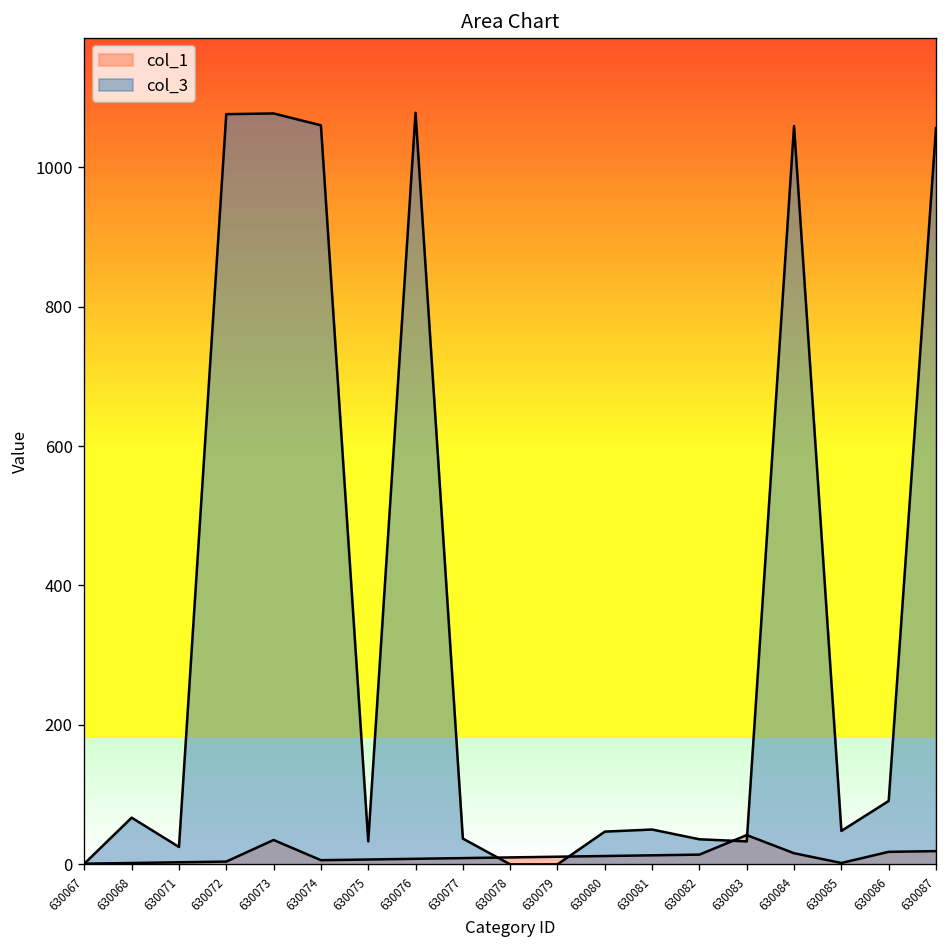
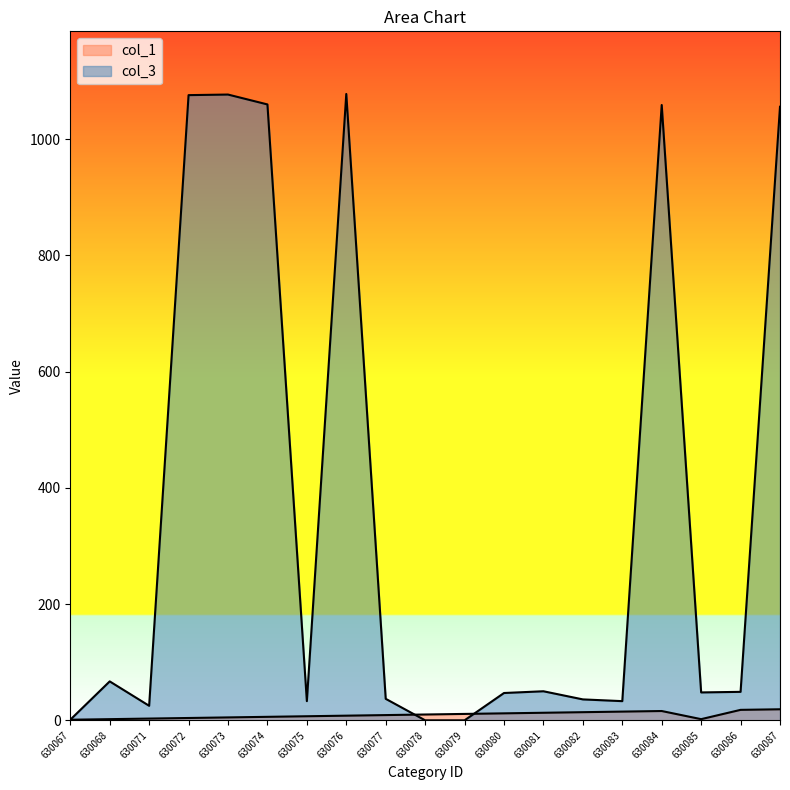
  {
    "col_1": {
      "630068": 0,
      "630071": 0,
      "630072": 0,
-     "630073": 40,
+     "630073": 10,
      "630074": 10,
      "630075": 10,
      "630076": 10,
      "630077": 10,
      "630078": 10,
      "630079": 10,
      "630080": 10,
      "630081": 10,
      "630082": 10,
-     "630083": 40,
+     "630083": 20,
      "630084": 20,
      "630085": 0,
      "630086": 20,
      "630087": 20
    },
    "col_3": {
      "630068": 70,
      "630071": 30,
      "630072": 1080,
      "630073": 1080,
      "630074": 1060,
      "630075": 30,
      "630076": 1080,
      "630077": 40,
      "630078": 0,
      "630079": 0,
      "630080": 50,
      "630081": 50,
      "630082": 40,
      "630083": 30,
      "630084": 1060,
      "630085": 50,
-     "630086": 90,
+     "630086": 50,
      "630087": 1060
    }
  }
